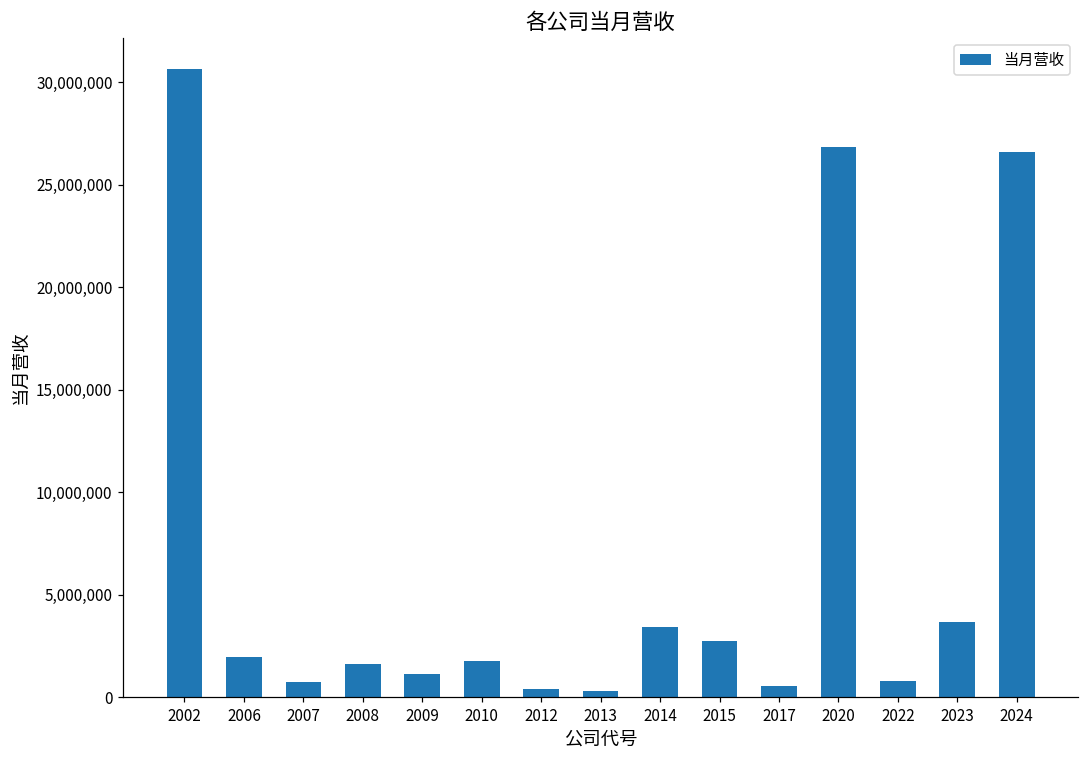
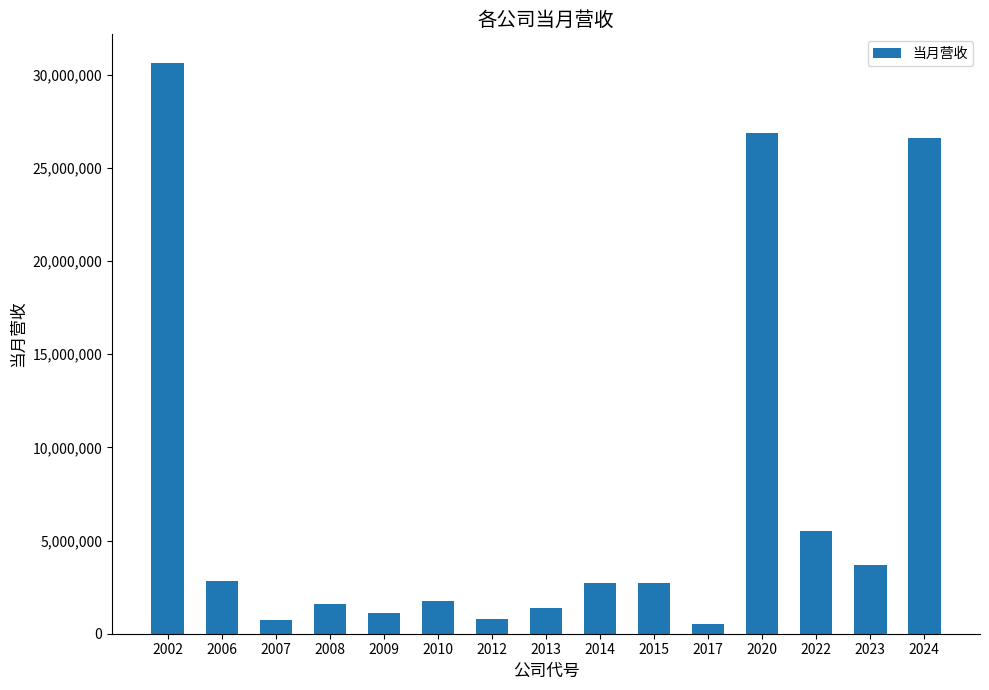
  {
    "2002": "30,600,000",
-   "2006": "1,900,000",
+   "2006": "2,800,000",
    "2007": "700,000",
    "2008": "1,600,000",
    "2009": "1,100,000",
    "2010": "1,700,000",
-   "2012": "400,000",
-   "2013": "300,000",
-   "2014": "3,400,000",
+   "2012": "800,000",
+   "2013": "1,400,000",
+   "2014": "2,700,000",
    "2015": "2,700,000",
    "2017": "500,000",
    "2020": "26,900,000",
-   "2022": "800,000",
+   "2022": "5,500,000",
    "2023": "3,700,000",
    "2024": "26,600,000"
  }
